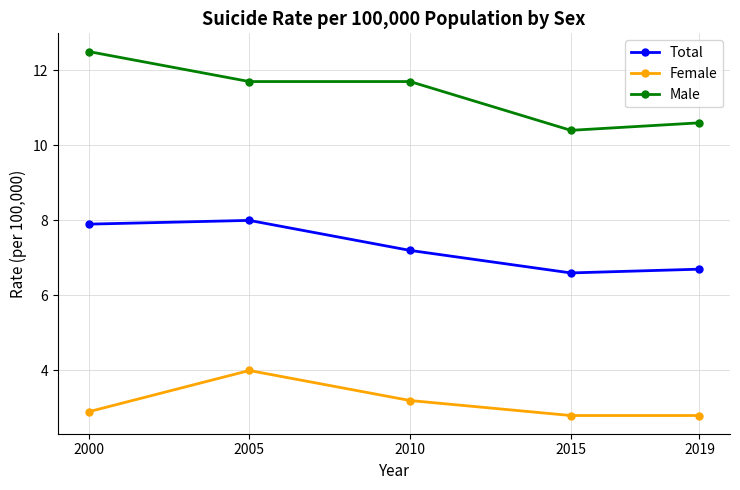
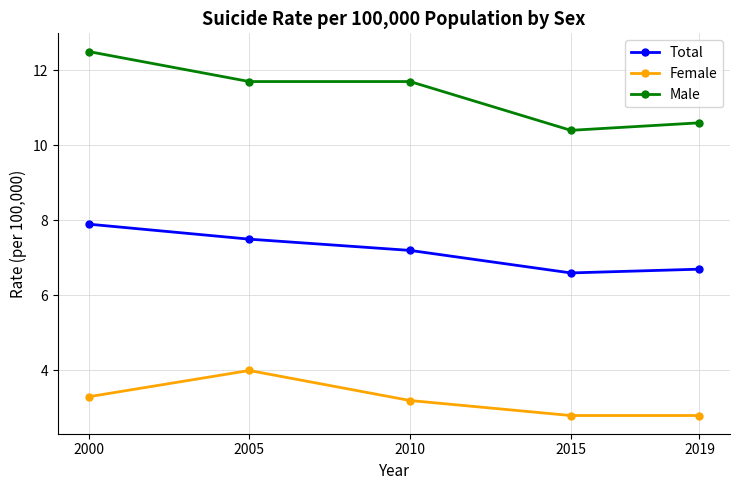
  {
    "Total": {
      "2000": 7.9,
-     "2005": 8.0,
+     "2005": 7.5,
      "2010": 7.2,
      "2015": 6.6,
      "2019": 6.7
    },
    "Female": {
-     "2000": 2.9,
+     "2000": 3.3,
      "2005": 4.0,
      "2010": 3.2,
      "2015": 2.8,
      "2019": 2.8
    },
    "Male": {
      "2000": 12.5,
      "2005": 11.7,
      "2010": 11.7,
      "2015": 10.4,
      "2019": 10.6
    }
  }
